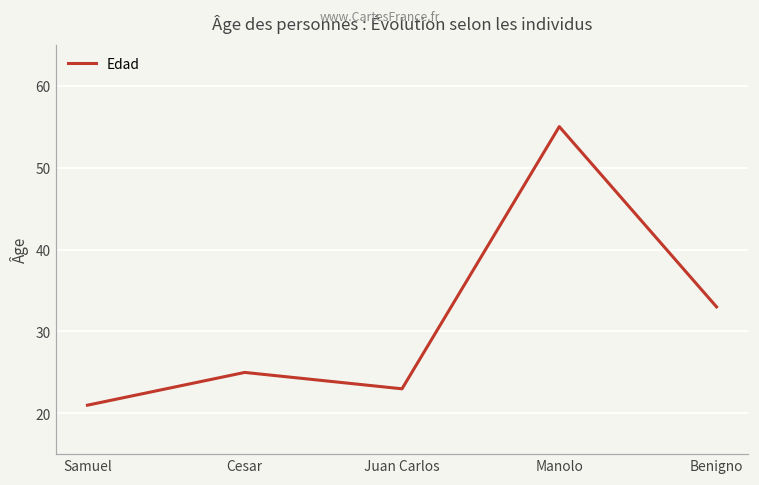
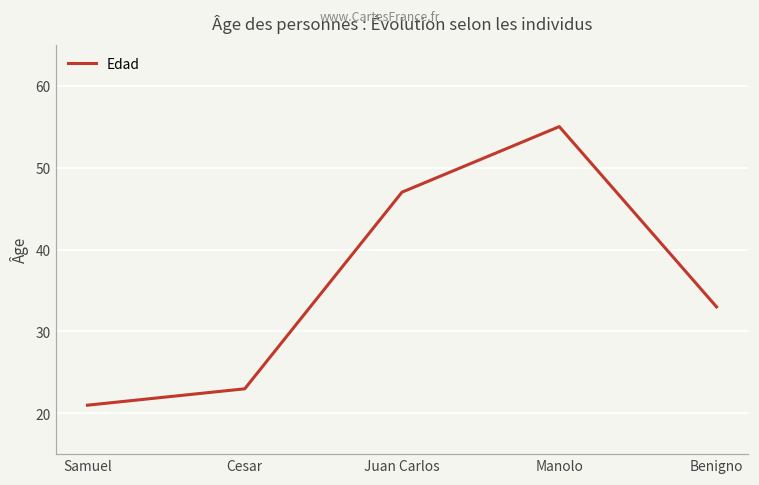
  {
    "Samuel": 21,
-   "Cesar": 25,
-   "Juan Carlos": 23,
+   "Cesar": 23,
+   "Juan Carlos": 47,
    "Manolo": 55,
    "Benigno": 33
  }
